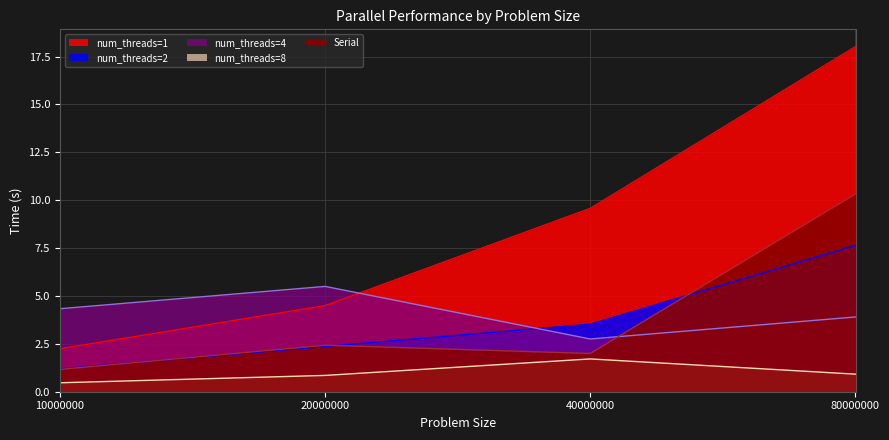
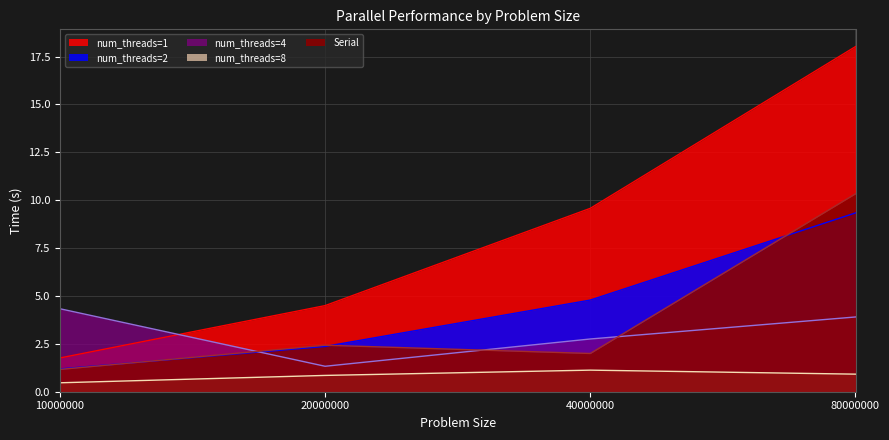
  {
    "num_threads=1": {
-     "10000000": 2.2,
+     "10000000": 1.8,
      "20000000": 4.5,
      "40000000": 9.6,
      "80000000": 18.0
    },
    "num_threads=2": {
-     "40000000": 3.5,
-     "80000000": 7.6
+     "40000000": 4.8,
+     "80000000": 9.3
    },
    "num_threads=4": {
      "10000000": 4.3,
-     "20000000": 5.5,
+     "20000000": 1.3,
      "40000000": 2.8,
      "80000000": 3.9
    },
    "num_threads=8": {
      "10000000": 0.5,
      "20000000": 0.9,
-     "40000000": 1.7,
+     "40000000": 1.1,
      "80000000": 0.9
    },
    "Serial": {
      "40000000": 2.0,
      "80000000": 10.3
    }
  }
